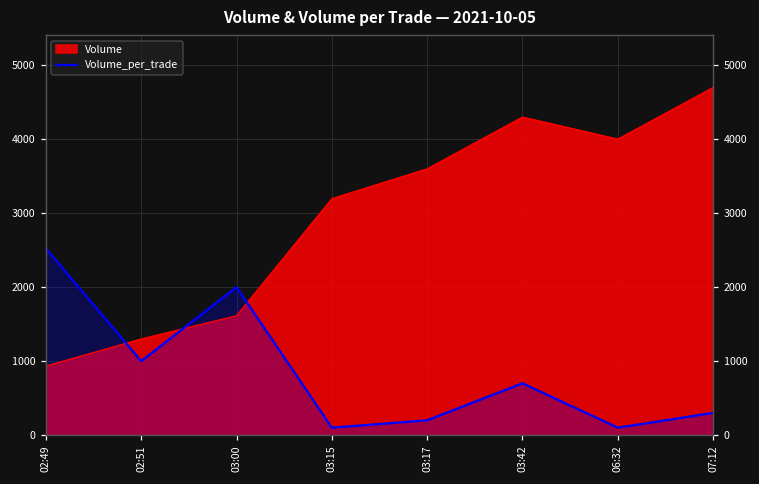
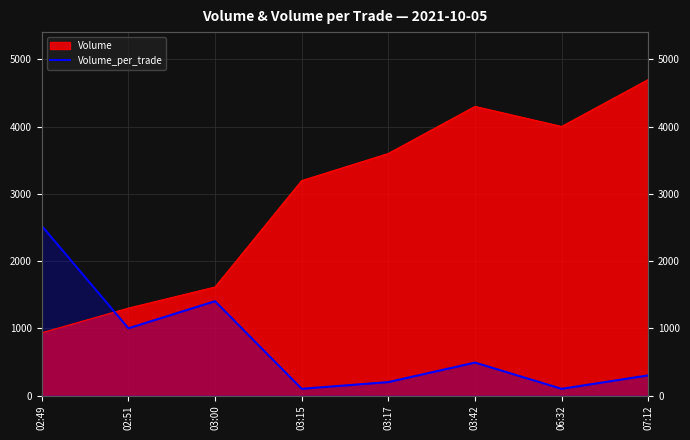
  {
    "Volume": {
      "02:49": 900,
      "02:51": 1300,
      "03:00": 1600,
      "03:15": 3200,
      "03:17": 3600,
      "03:42": 4300,
      "06:32": 4000,
      "07:12": 4700
    },
    "Volume_per_trade": {
      "02:49": 2500,
      "02:51": 1000,
-     "03:00": 2000,
+     "03:00": 1400,
      "03:15": 100,
      "03:17": 200,
-     "03:42": 700,
+     "03:42": 500,
      "06:32": 100,
      "07:12": 300
    }
  }
